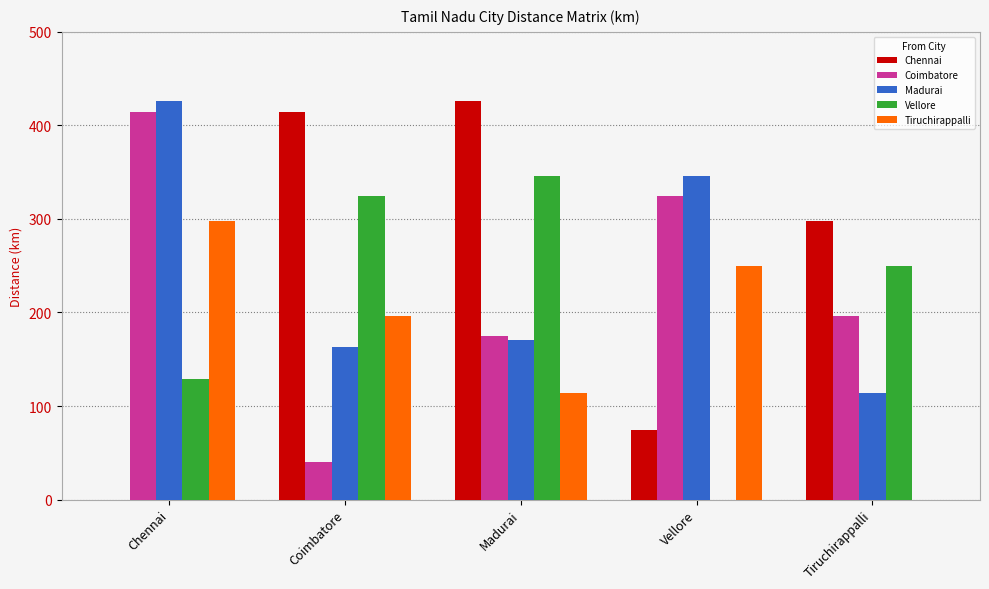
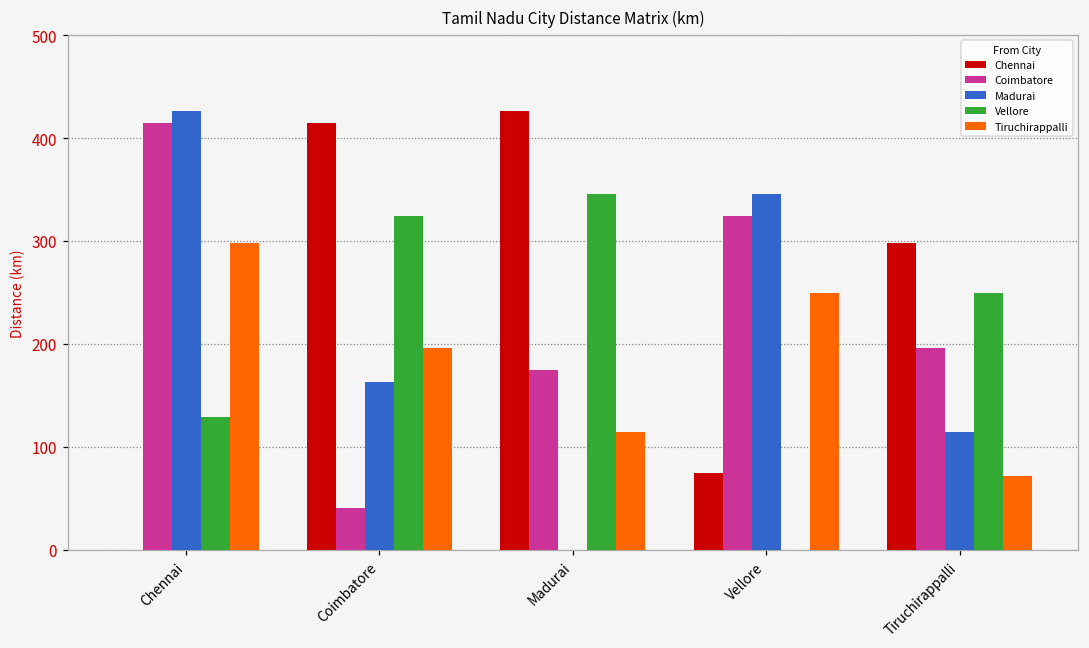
  {
    "Chennai": {
      "Chennai": 0,
      "Coimbatore": 410,
      "Madurai": 430,
      "Vellore": 70,
      "Tiruchirappalli": 300
    },
    "Coimbatore": {
      "Chennai": 410,
      "Coimbatore": 40,
      "Madurai": 170,
      "Vellore": 320,
      "Tiruchirappalli": 200
    },
    "Madurai": {
      "Chennai": 430,
      "Coimbatore": 160,
-     "Madurai": 170,
+     "Madurai": 0,
      "Vellore": 350,
      "Tiruchirappalli": 110
    },
    "Vellore": {
      "Chennai": 130,
      "Coimbatore": 320,
      "Madurai": 350,
      "Vellore": 0,
      "Tiruchirappalli": 250
    },
    "Tiruchirappalli": {
      "Chennai": 300,
      "Coimbatore": 200,
      "Madurai": 110,
      "Vellore": 250,
-     "Tiruchirappalli": 0
+     "Tiruchirappalli": 70
    }
  }
